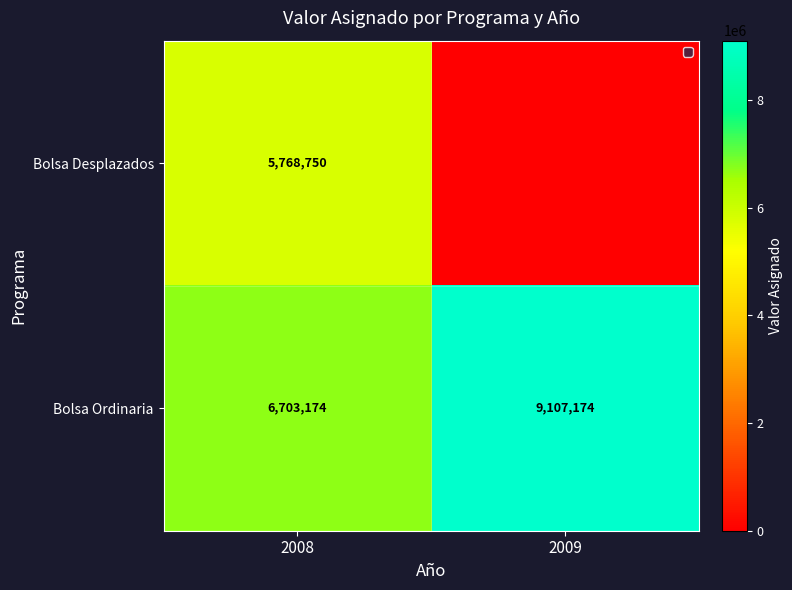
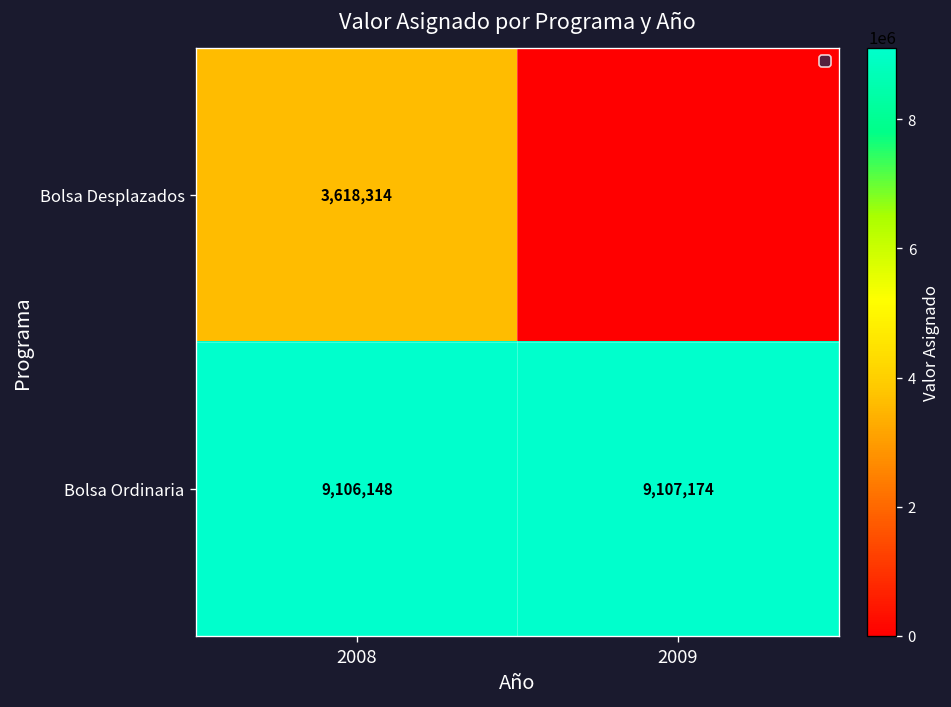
  {
    "Bolsa Desplazados": {
-     "2008": "5,768,750"
+     "2008": "3,618,314"
    },
    "Bolsa Ordinaria": {
-     "2008": "6,703,174",
+     "2008": "9,106,148",
      "2009": "9,107,174"
    }
  }
